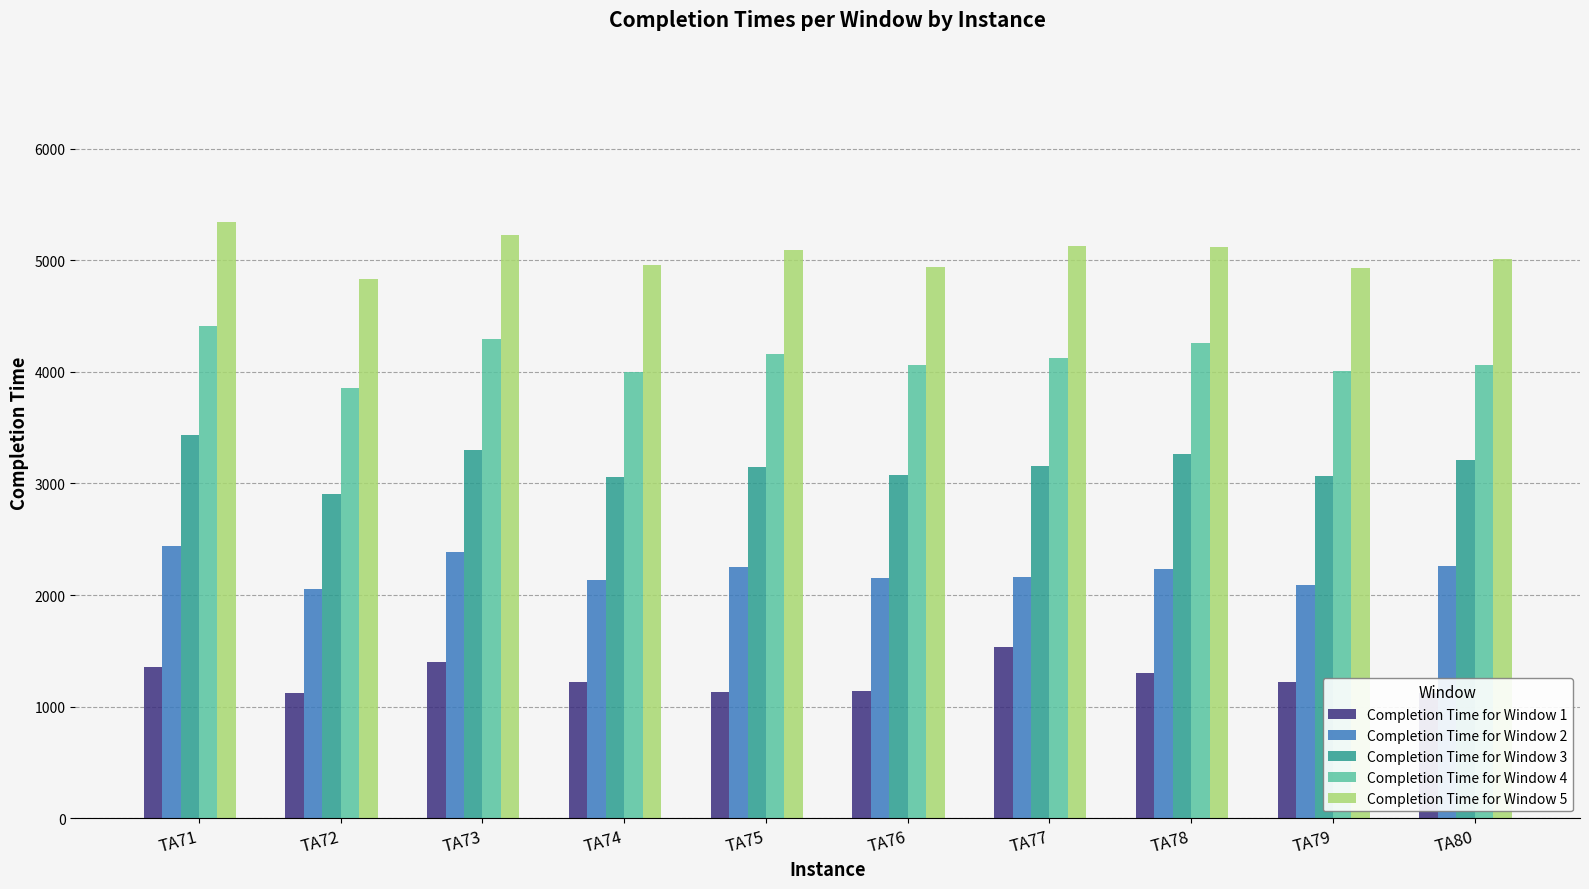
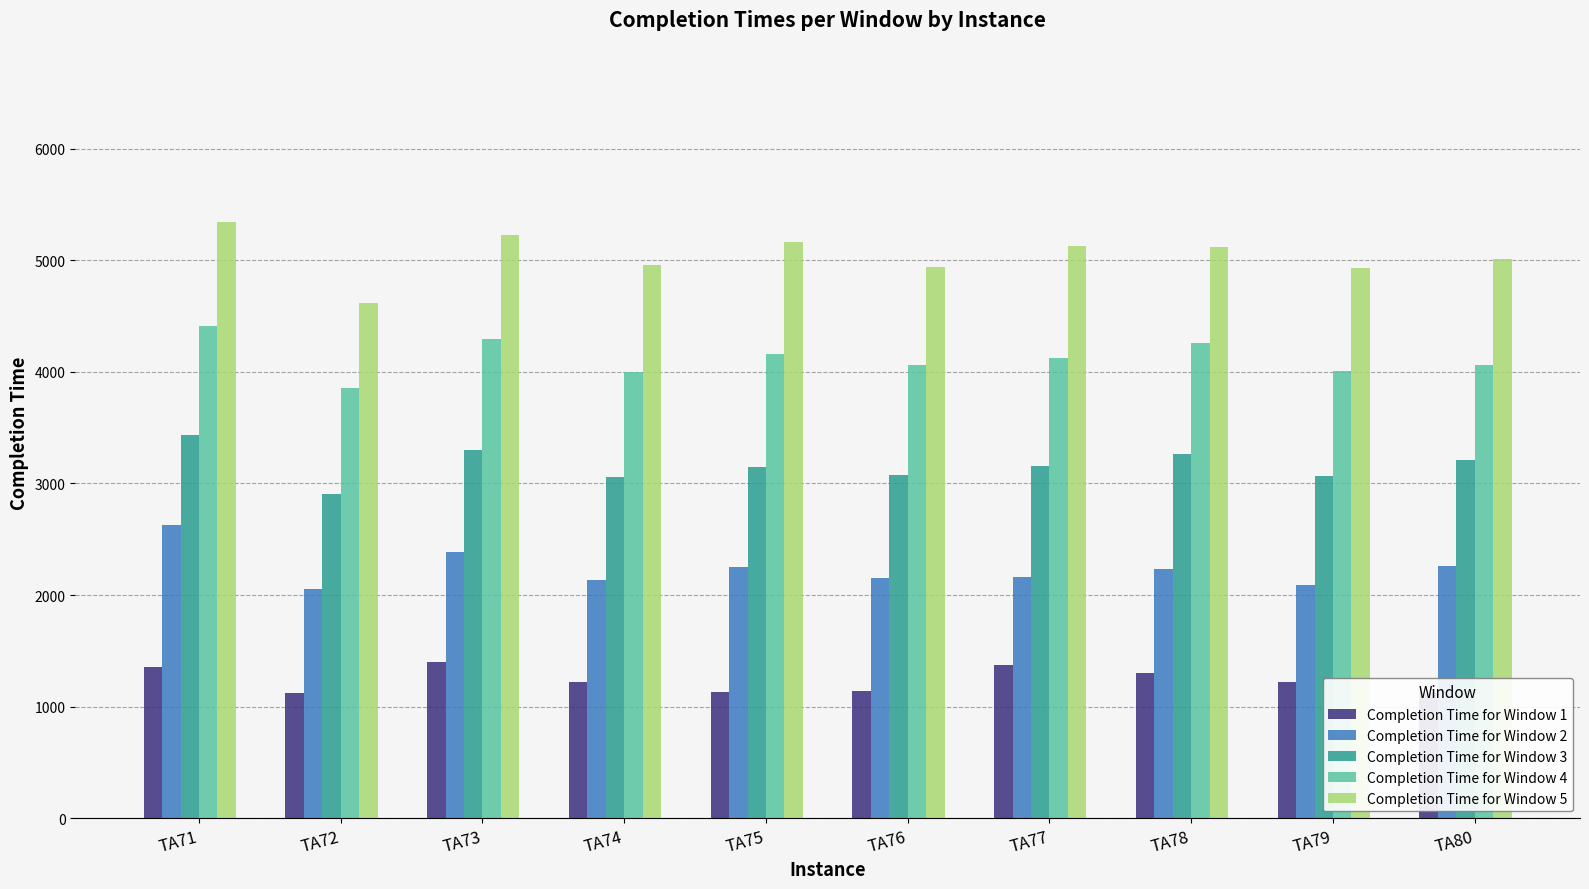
  {
    "Completion Time for Window 1": {
      "TA71": 1360,
      "TA72": 1120,
      "TA73": 1400,
      "TA74": 1220,
      "TA75": 1140,
      "TA76": 1140,
-     "TA77": 1530,
+     "TA77": 1370,
      "TA78": 1310,
      "TA79": 1220
    },
    "Completion Time for Window 2": {
-     "TA71": 2440,
+     "TA71": 2630,
      "TA72": 2060,
      "TA73": 2380,
      "TA74": 2130,
      "TA75": 2250,
      "TA76": 2150,
      "TA77": 2170,
      "TA78": 2230,
      "TA79": 2090,
      "TA80": 2260
    },
    "Completion Time for Window 3": {
      "TA71": 3430,
      "TA72": 2910,
      "TA73": 3300,
      "TA74": 3060,
      "TA75": 3150,
      "TA76": 3080,
      "TA77": 3160,
      "TA78": 3260,
      "TA79": 3070,
      "TA80": 3210
    },
    "Completion Time for Window 4": {
      "TA71": 4410,
      "TA72": 3850,
      "TA73": 4290,
      "TA74": 4000,
      "TA75": 4160,
      "TA76": 4060,
      "TA77": 4120,
      "TA78": 4260,
      "TA79": 4010,
      "TA80": 4060
    },
    "Completion Time for Window 5": {
      "TA71": 5350,
-     "TA72": 4830,
+     "TA72": 4620,
      "TA73": 5230,
      "TA74": 4950,
-     "TA75": 5090,
+     "TA75": 5170,
      "TA76": 4940,
      "TA77": 5130,
      "TA78": 5120,
      "TA79": 4930,
      "TA80": 5010
    }
  }
